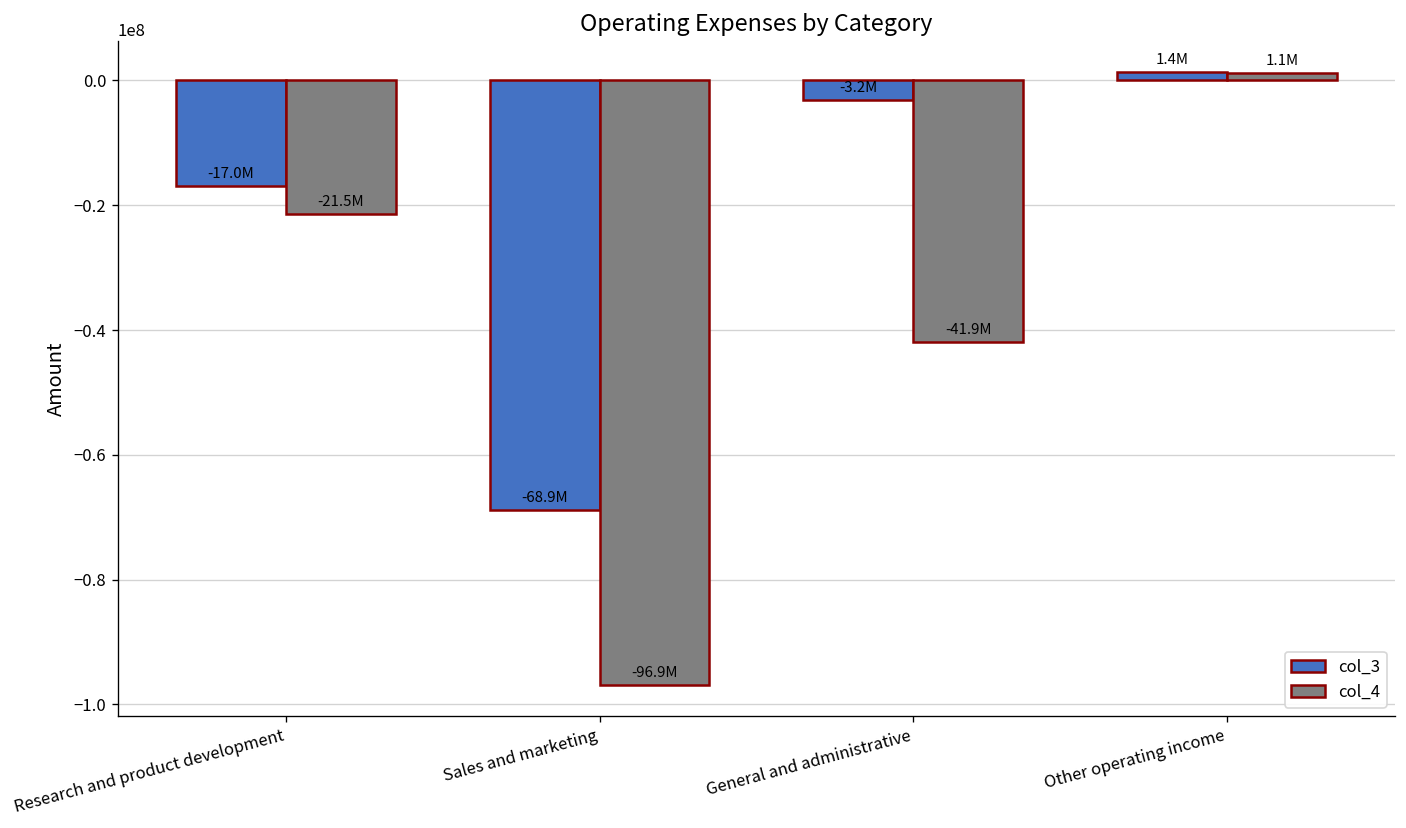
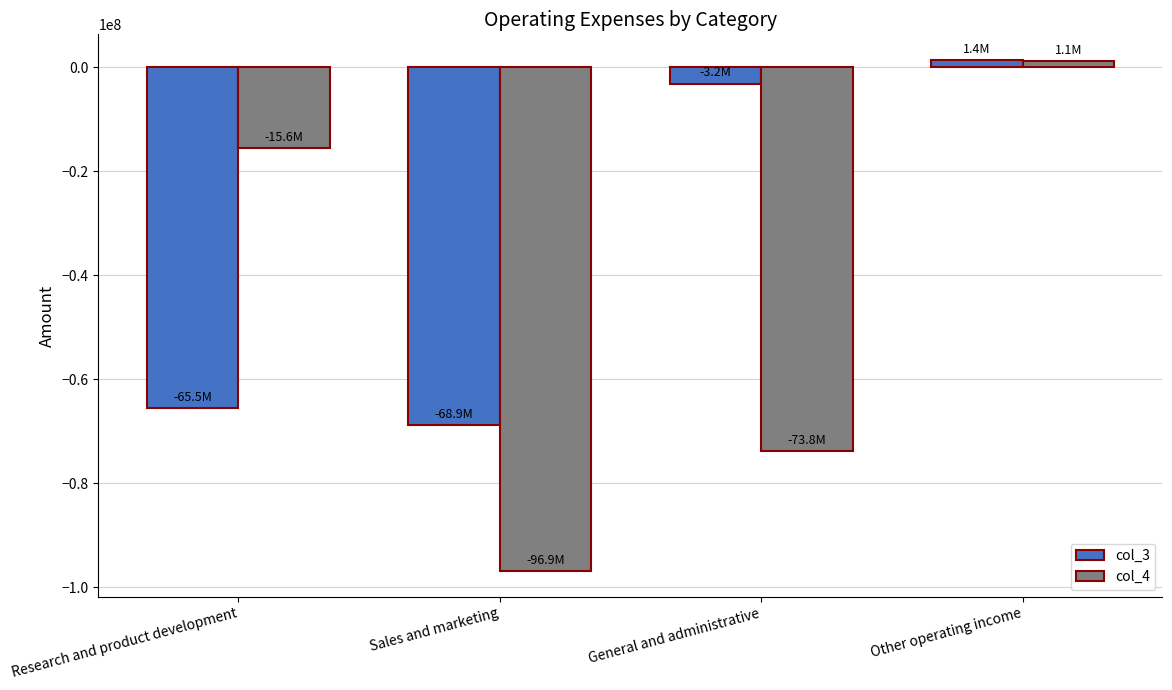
  {
    "col_3": {
-     "Research and product development": "-17.0M",
+     "Research and product development": "-65.5M",
      "Sales and marketing": "-68.9M",
      "General and administrative": "-3.2M",
      "Other operating income": "1.4M"
    },
    "col_4": {
-     "Research and product development": "-21.5M",
+     "Research and product development": "-15.6M",
      "Sales and marketing": "-96.9M",
-     "General and administrative": "-41.9M",
+     "General and administrative": "-73.8M",
      "Other operating income": "1.1M"
    }
  }
